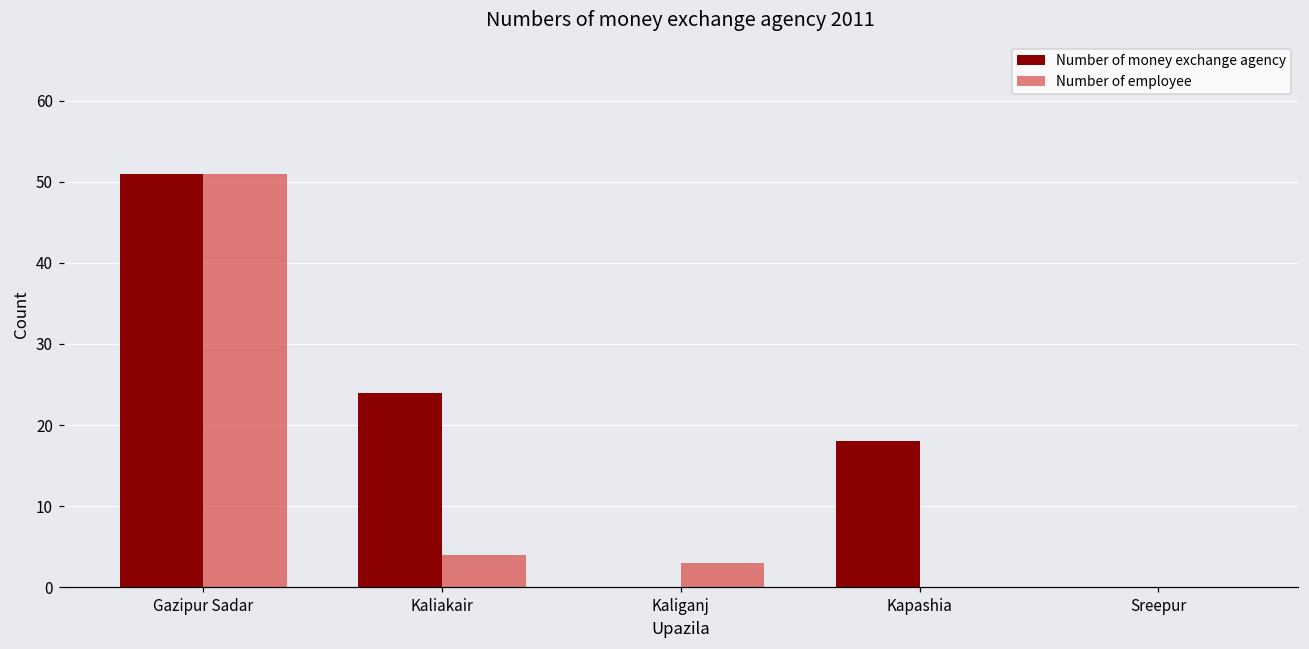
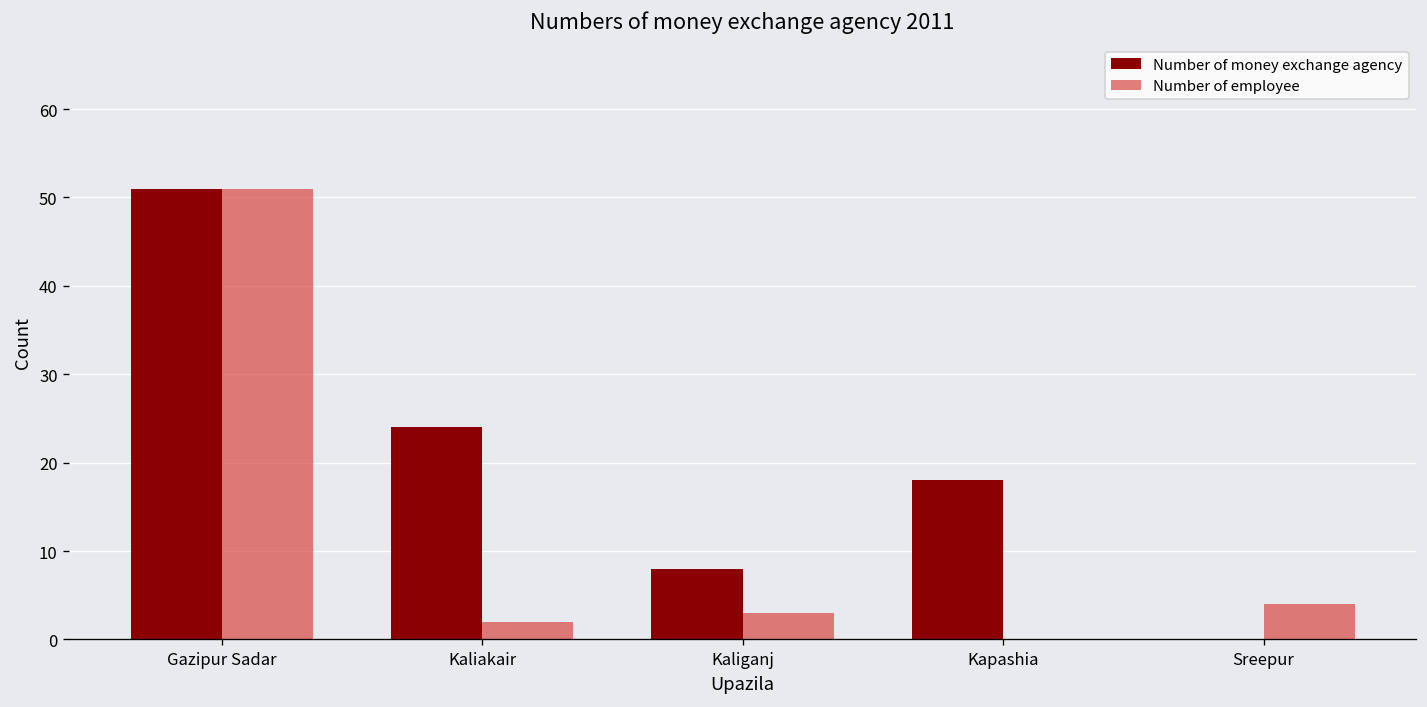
  {
    "Number of money exchange agency": {
      "Gazipur Sadar": 51,
      "Kaliakair": 24,
-     "Kaliganj": 0,
+     "Kaliganj": 8,
      "Kapashia": 18,
      "Sreepur": 0
    },
    "Number of employee": {
      "Gazipur Sadar": 51,
-     "Kaliakair": 4,
+     "Kaliakair": 2,
      "Kaliganj": 3,
      "Kapashia": 0,
-     "Sreepur": 0
+     "Sreepur": 4
    }
  }
